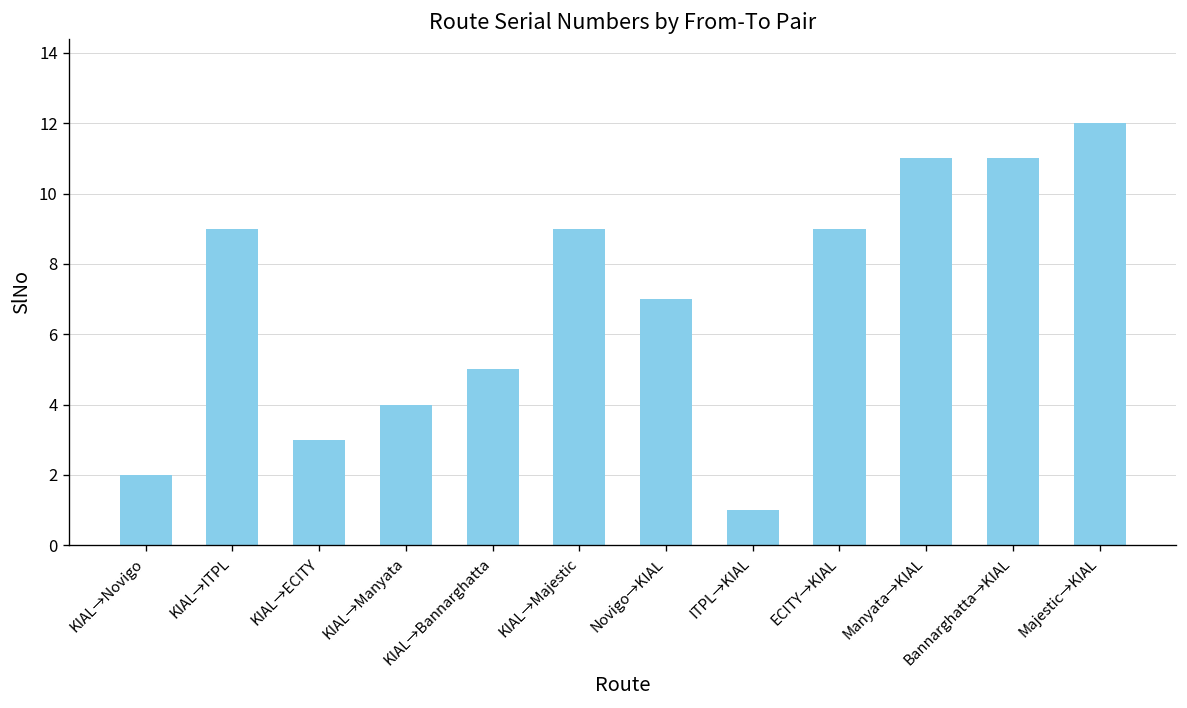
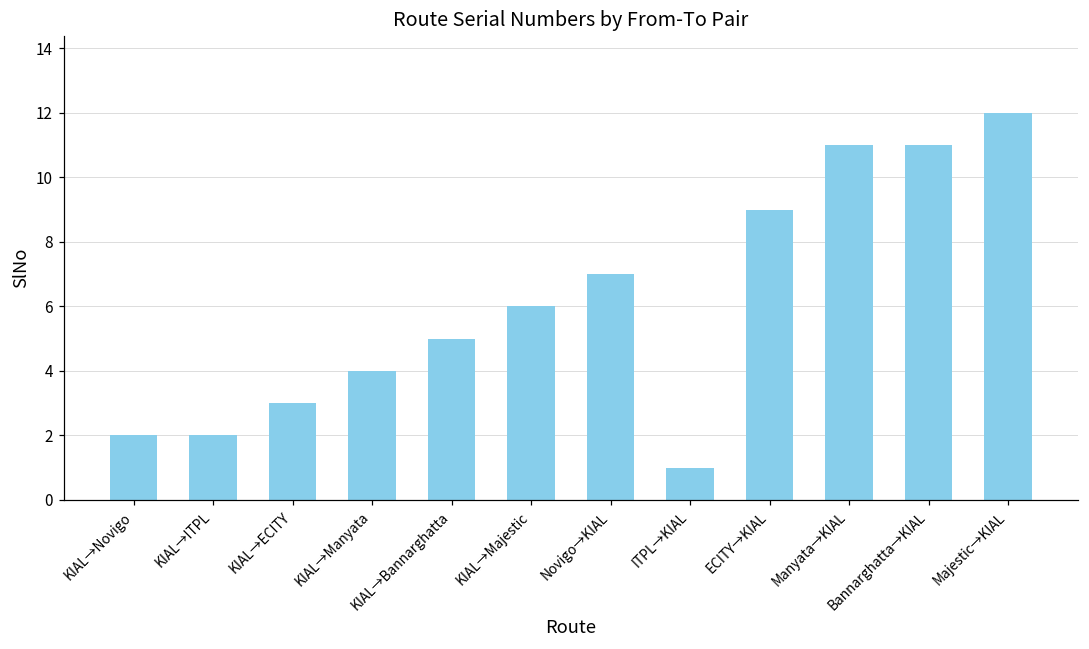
  {
    "KIAL→Novigo": 2,
-   "KIAL→ITPL": 9,
+   "KIAL→ITPL": 2,
    "KIAL→ECITY": 3,
    "KIAL→Manyata": 4,
    "KIAL→Bannarghatta": 5,
-   "KIAL→Majestic": 9,
+   "KIAL→Majestic": 6,
    "Novigo→KIAL": 7,
    "ITPL→KIAL": 1,
    "ECITY→KIAL": 9,
    "Manyata→KIAL": 11,
    "Bannarghatta→KIAL": 11,
    "Majestic→KIAL": 12
  }
